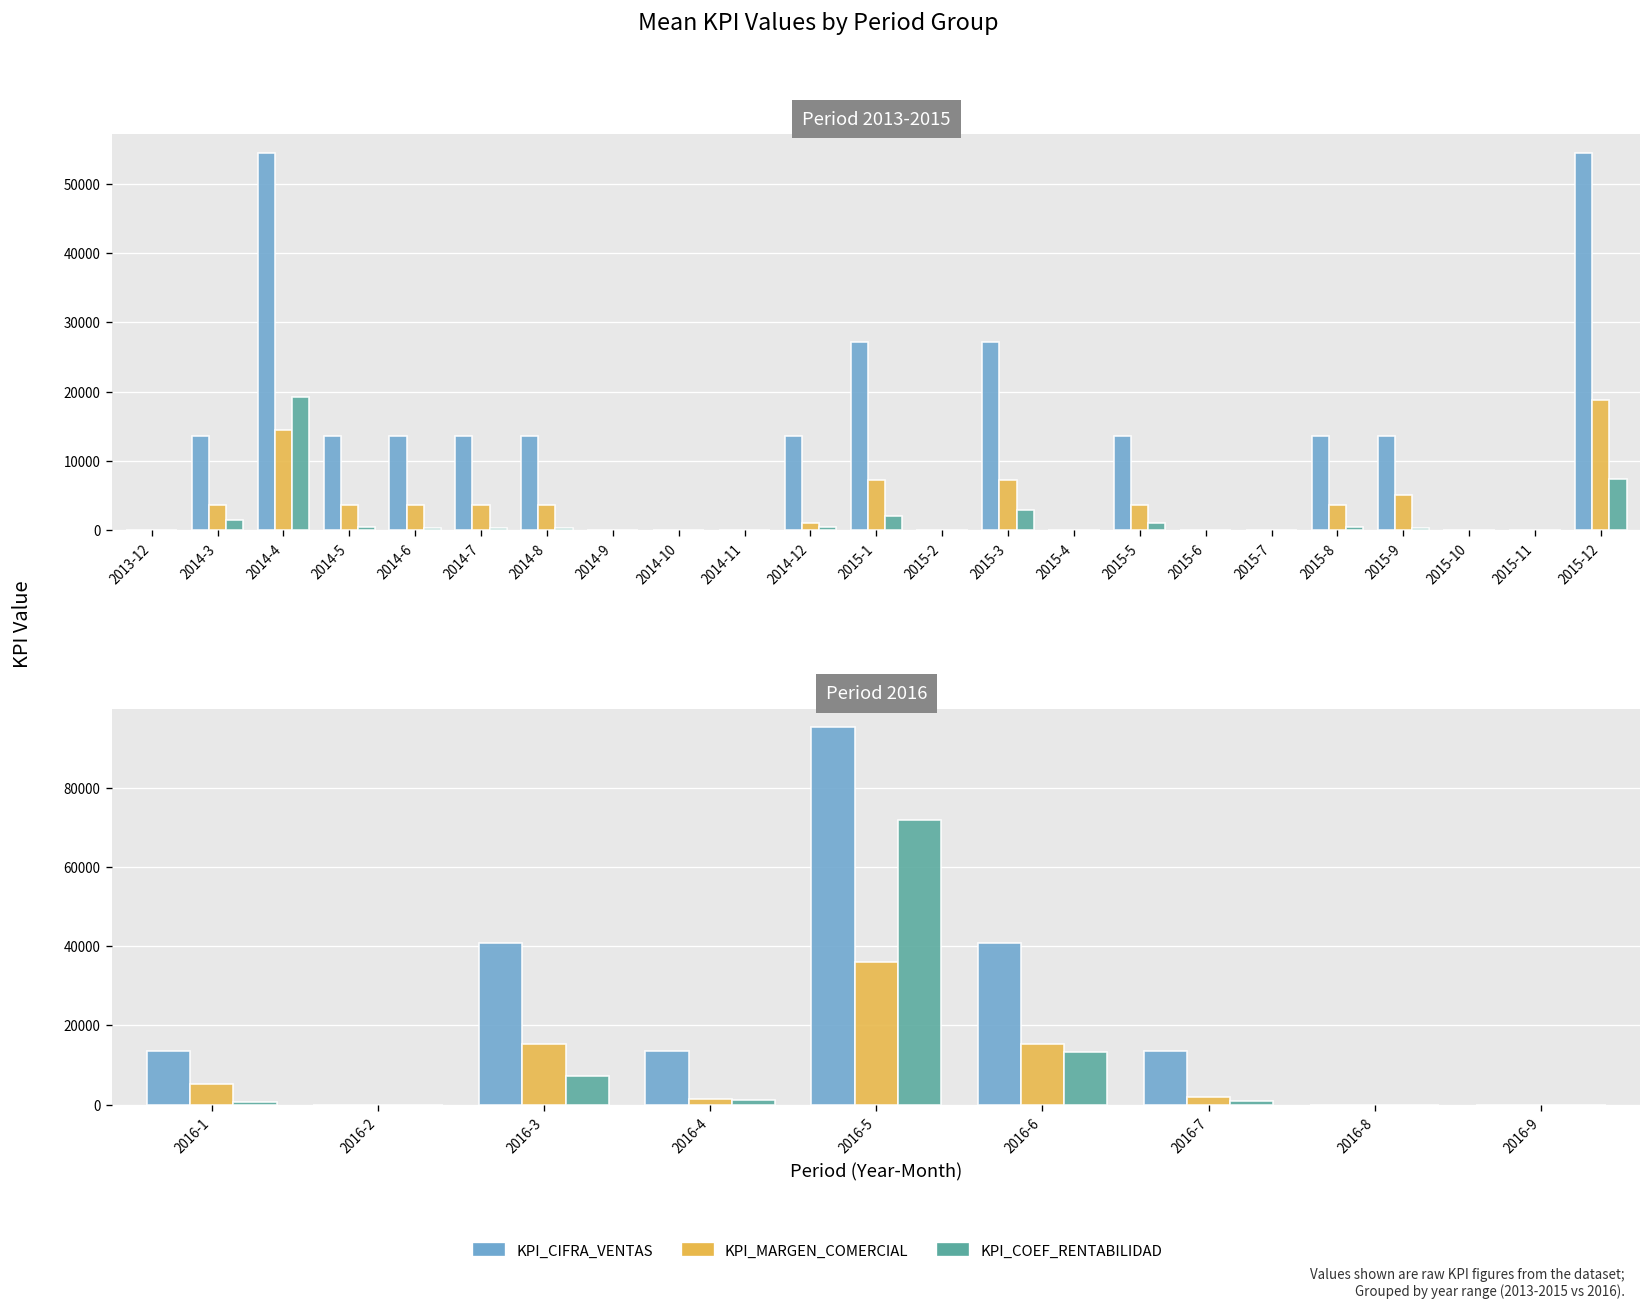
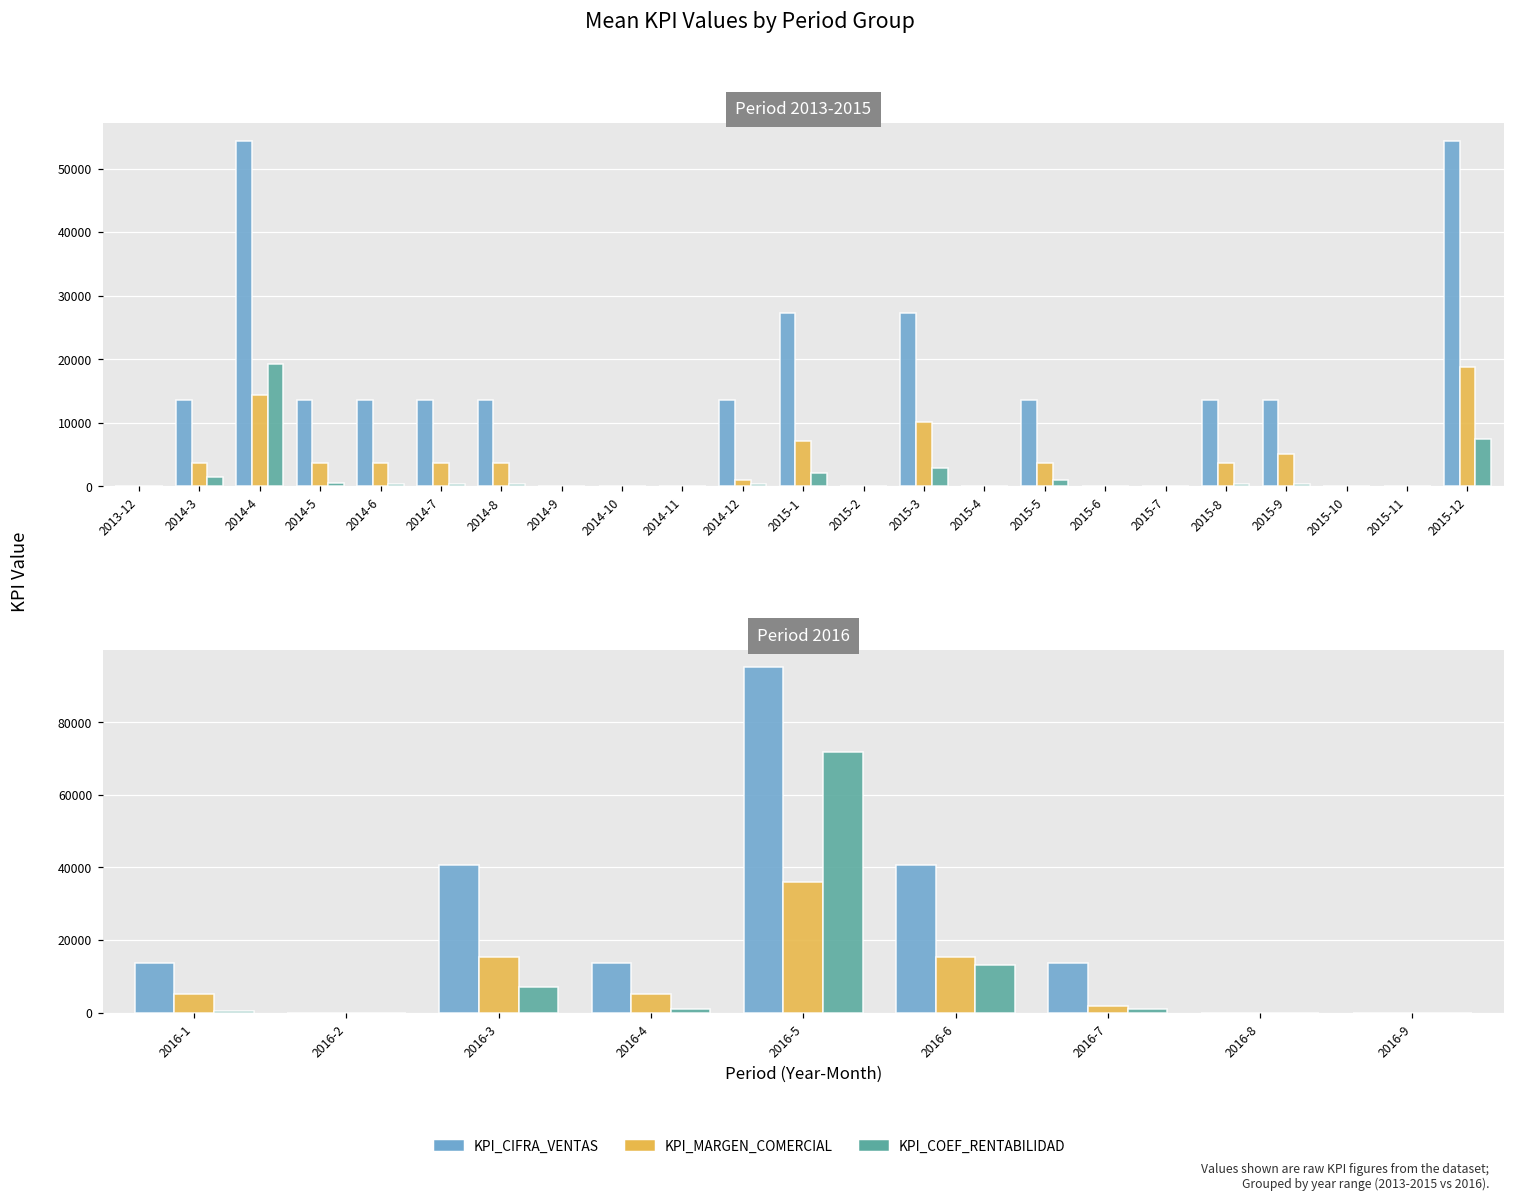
  {
    "Period 2013-2015": {
      "KPI_MARGEN_COMERCIAL": {
        "2013-12": 0,
        "2014-3": 4000,
        "2014-4": 14000,
        "2014-5": 4000,
        "2014-6": 4000,
        "2014-7": 4000,
        "2014-8": 4000,
        "2014-9": 0,
        "2014-10": 0,
        "2014-11": 0,
        "2014-12": 1000,
        "2015-1": 7000,
        "2015-2": 0,
-       "2015-3": 7000,
+       "2015-3": 10000,
        "2015-4": 0,
        "2015-5": 4000,
        "2015-6": 0,
        "2015-7": 0,
        "2015-8": 4000,
        "2015-9": 5000,
        "2015-10": 0,
        "2015-11": 0,
        "2015-12": 19000
      }
    },
    "Period 2016": {
      "KPI_MARGEN_COMERCIAL": {
        "2016-1": 5000,
        "2016-2": 0,
        "2016-3": 15000,
-       "2016-4": 1000,
+       "2016-4": 5000,
        "2016-5": 36000,
        "2016-6": 15000,
        "2016-7": 2000,
        "2016-8": 0,
        "2016-9": 0
      }
    }
  }
